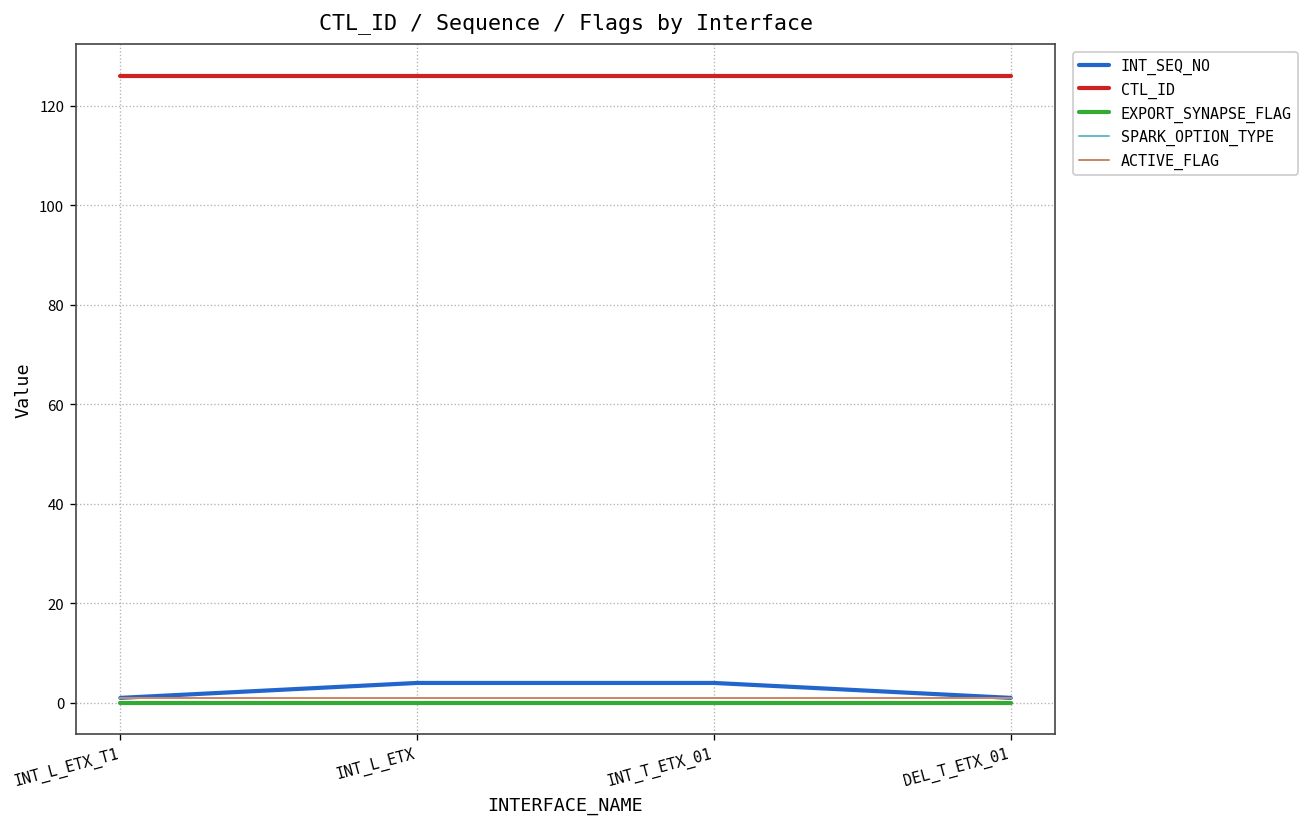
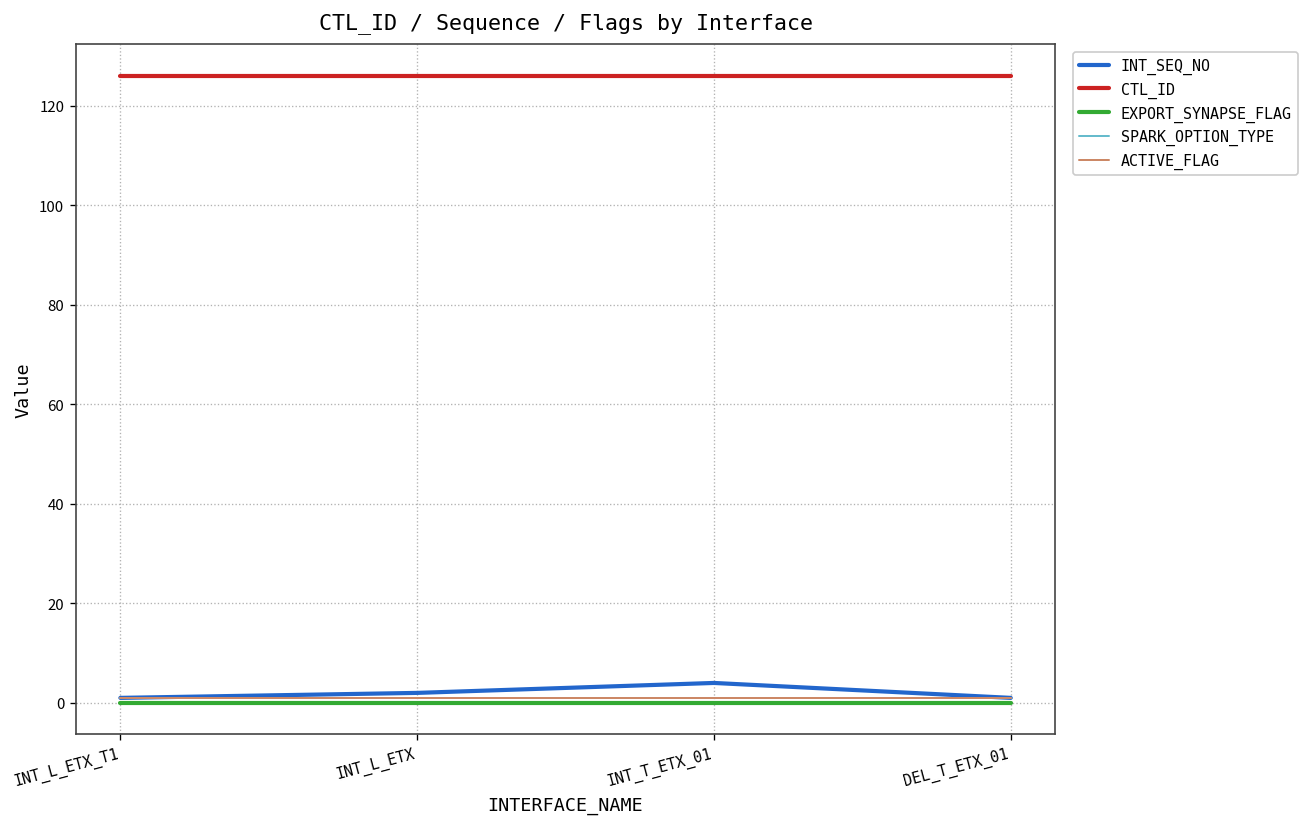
  {
    "INT_SEQ_NO": {
-     "INT_L_ETX": 4,
+     "INT_L_ETX": 2,
      "INT_T_ETX_01": 4
    },
    "CTL_ID": {
      "INT_L_ETX_T1": 126,
      "INT_L_ETX": 126,
      "INT_T_ETX_01": 126,
      "DEL_T_ETX_01": 126
    },
    "EXPORT_SYNAPSE_FLAG": {
      "INT_L_ETX_T1": 0,
      "INT_L_ETX": 0,
      "INT_T_ETX_01": 0,
      "DEL_T_ETX_01": 0
    },
    "ACTIVE_FLAG": {
      "INT_L_ETX": 1,
      "INT_T_ETX_01": 1
    }
  }
